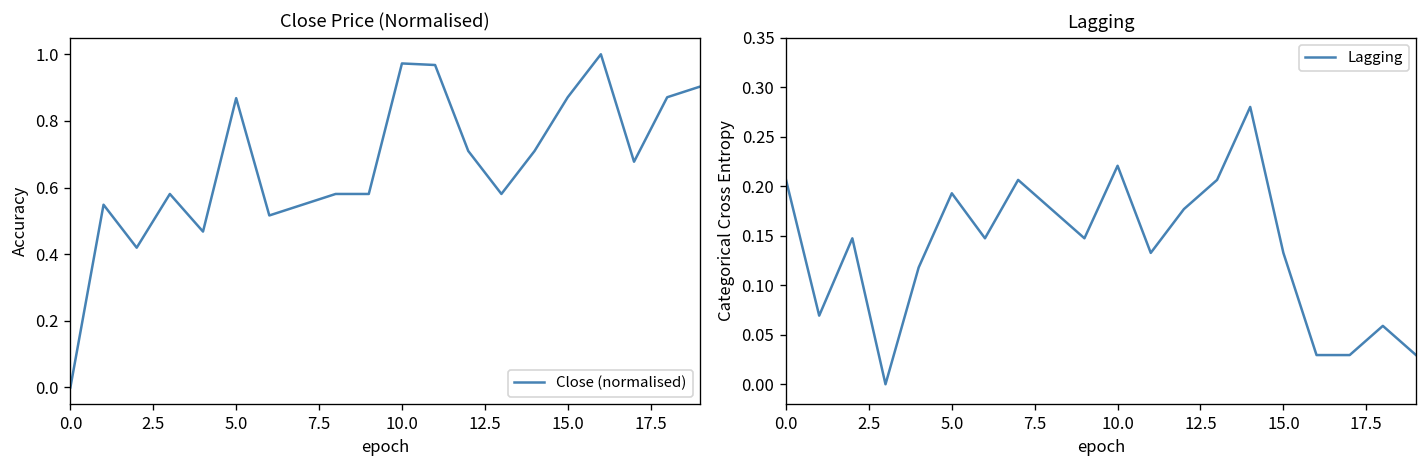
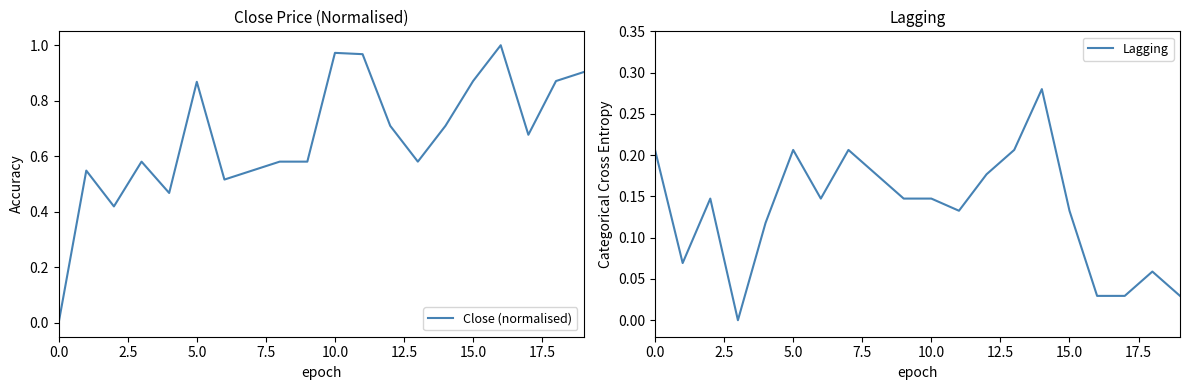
  {
    "Close Price (Normalised)": {
      "0.0": 0.00,
      "5.0": 0.87,
      "10.0": 0.97,
      "15.0": 0.87
    },
    "Lagging": {
      "0.0": 0.21,
-     "5.0": 0.19,
-     "10.0": 0.22,
+     "5.0": 0.21,
+     "10.0": 0.15,
      "15.0": 0.13
    }
  }
